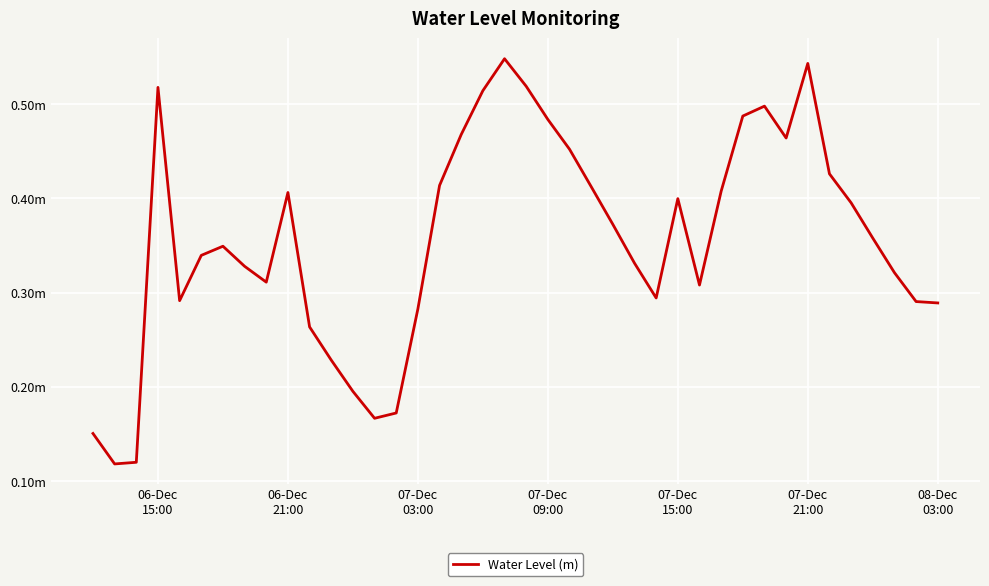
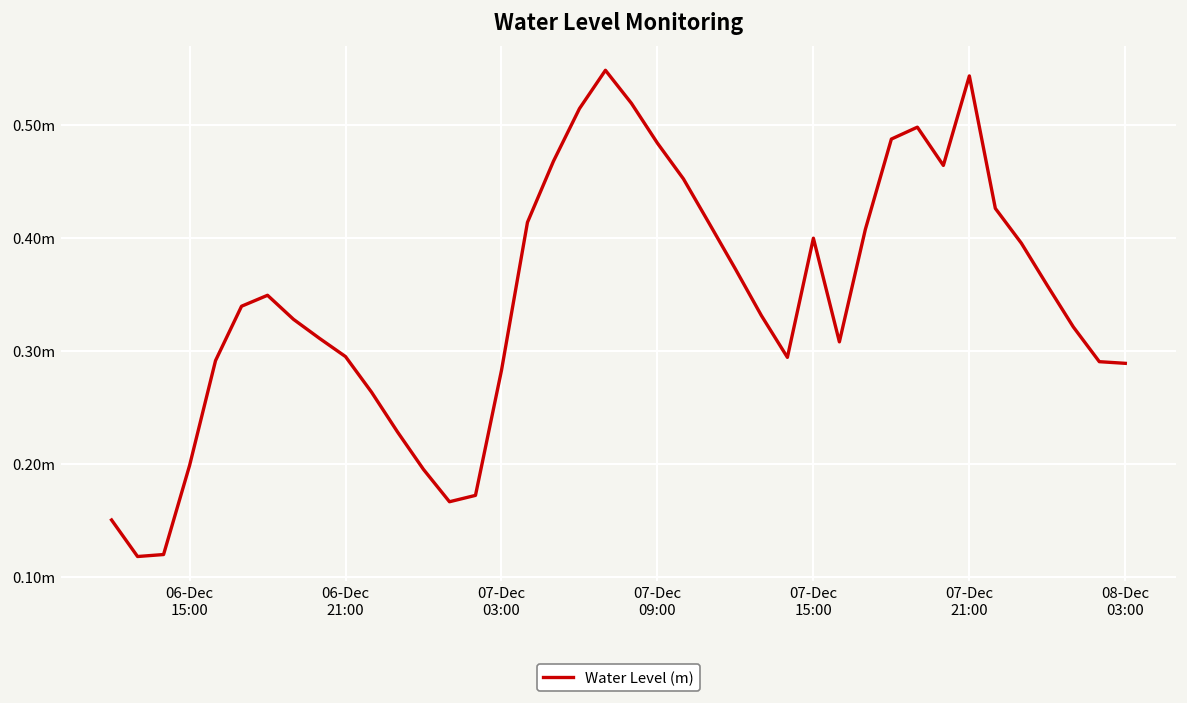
  {
-   "06-Dec 15:00": "0.52m",
-   "06-Dec 21:00": "0.41m",
+   "06-Dec 15:00": "0.20m",
+   "06-Dec 21:00": "0.30m",
    "07-Dec 03:00": "0.28m",
    "07-Dec 09:00": "0.48m",
    "07-Dec 15:00": "0.40m",
    "07-Dec 21:00": "0.54m",
    "08-Dec 03:00": "0.29m"
  }
